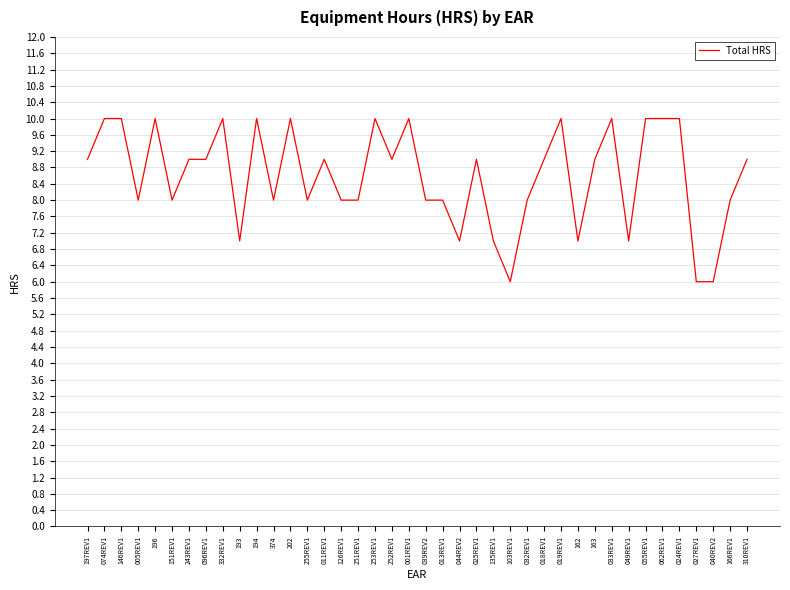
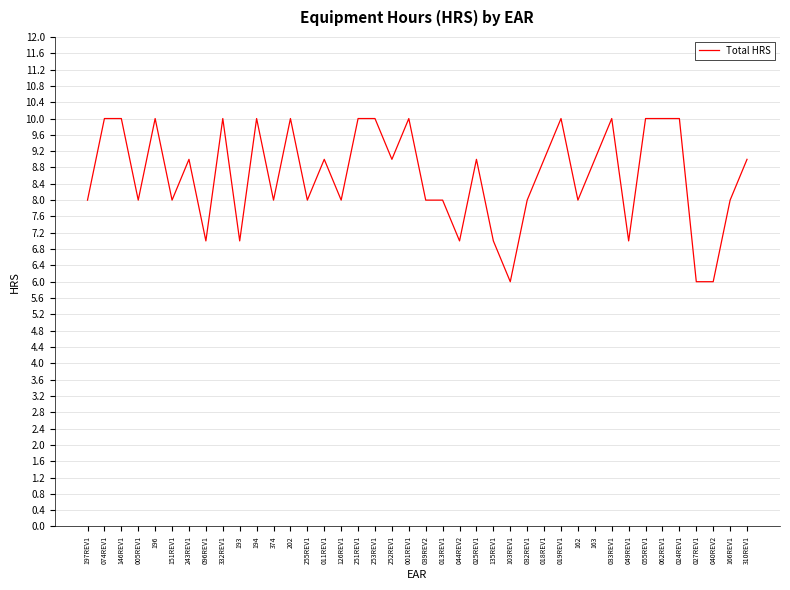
  {
-   "197REV1": 9,
+   "197REV1": 8,
    "074REV1": 10,
    "146REV1": 10,
    "005REV1": 8,
    "196": 10,
    "151REV1": 8,
    "243REV1": 9,
-   "096REV1": 9,
+   "096REV1": 7,
    "332REV1": 10,
    "193": 7,
    "194": 10,
    "374": 8,
    "202": 10,
    "255REV1": 8,
    "011REV1": 9,
    "126REV1": 8,
-   "251REV1": 8,
+   "251REV1": 10,
    "253REV1": 10,
    "252REV1": 9,
    "001REV1": 10,
    "039REV2": 8,
    "013REV1": 8,
    "044REV2": 7,
    "025REV1": 9,
    "135REV1": 7,
    "103REV1": 6,
    "032REV1": 8,
    "018REV1": 9,
    "019REV1": 10,
-   "162": 7,
+   "162": 8,
    "163": 9,
    "033REV1": 10,
    "049REV1": 7,
    "055REV1": 10,
    "062REV1": 10,
    "024REV1": 10,
    "027REV1": 6,
    "040REV2": 6,
    "166REV1": 8,
    "310REV1": 9
  }
